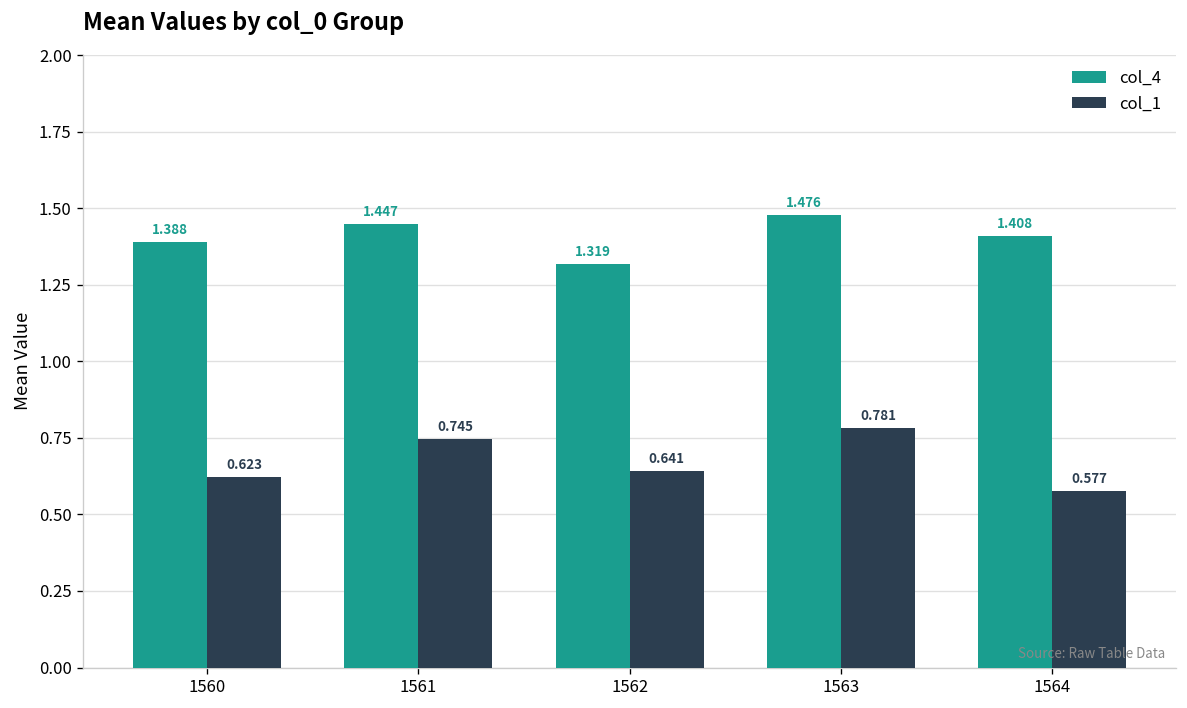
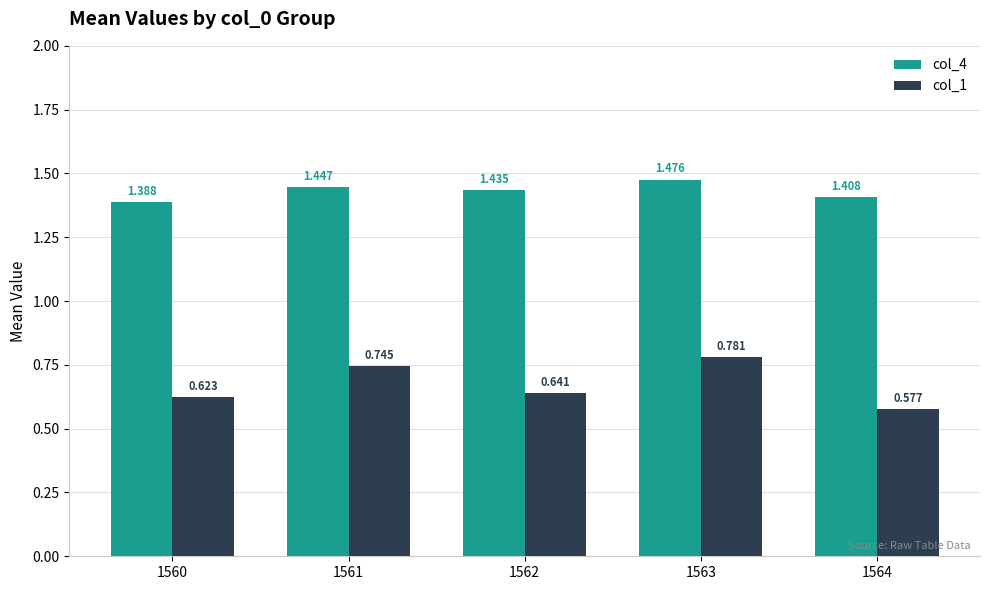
  {
    "col_4": {
      "1560": 1.388,
      "1561": 1.447,
-     "1562": 1.319,
+     "1562": 1.435,
      "1563": 1.476,
      "1564": 1.408
    },
    "col_1": {
      "1560": 0.623,
      "1561": 0.745,
      "1562": 0.641,
      "1563": 0.781,
      "1564": 0.577
    }
  }
